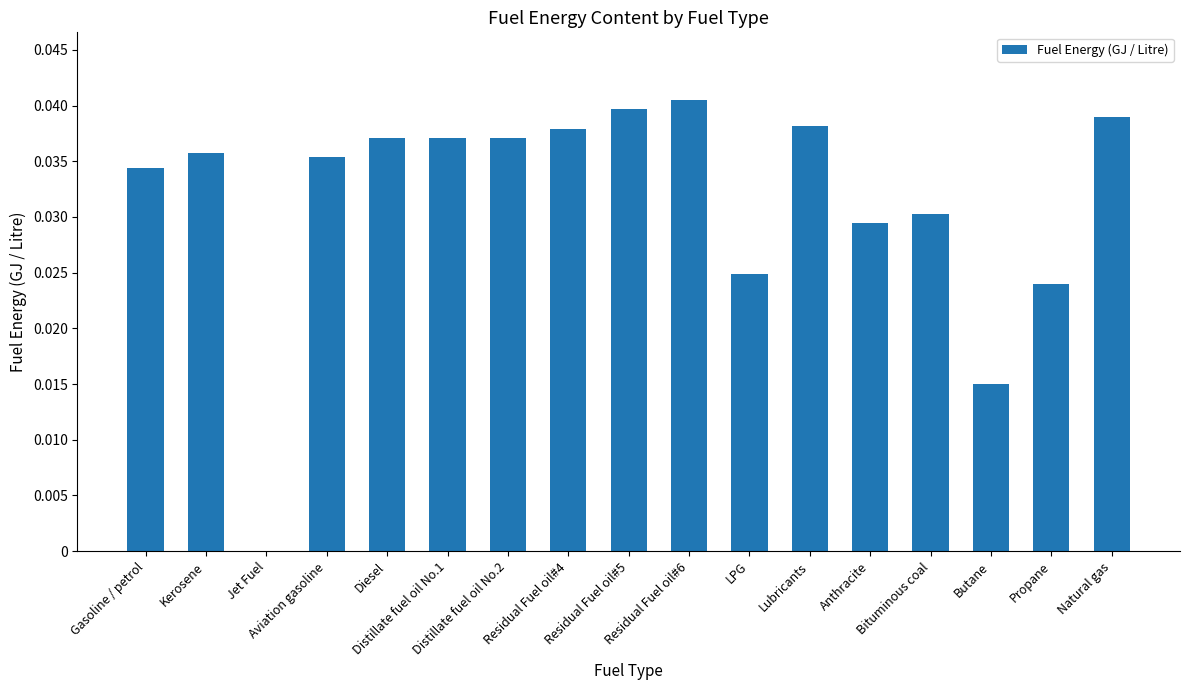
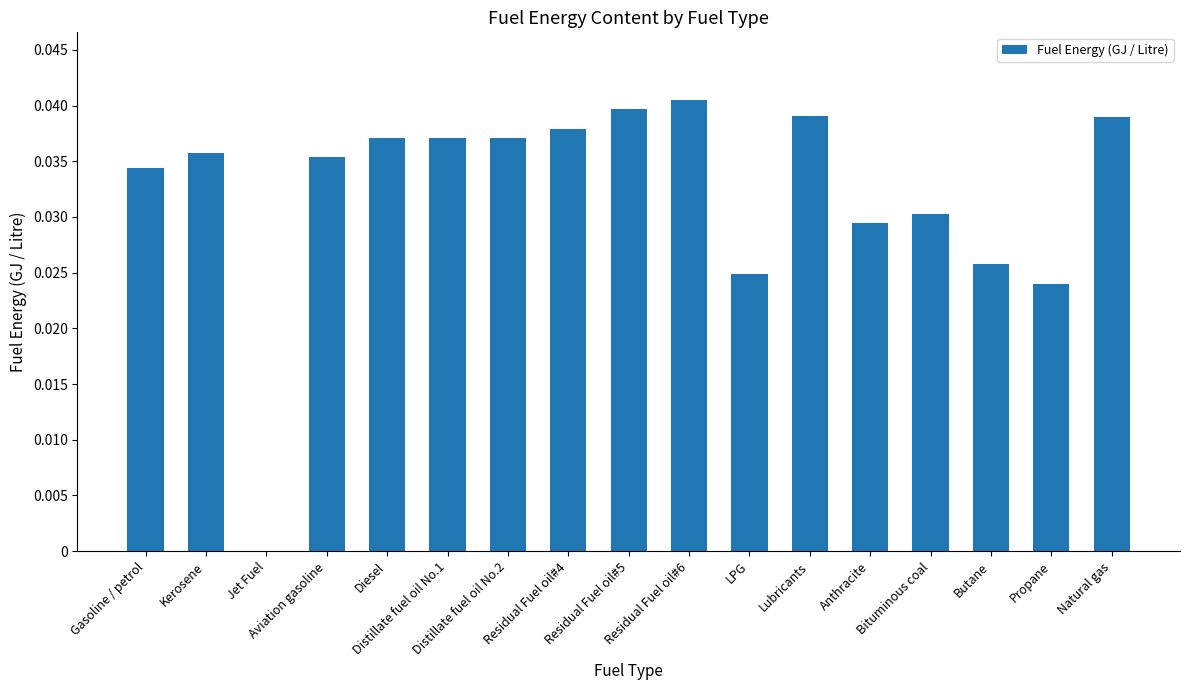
  {
    "Gasoline / petrol": 0.0344,
    "Kerosene": 0.0357,
    "Jet Fuel": 0.0000,
    "Aviation gasoline": 0.0354,
    "Diesel": 0.0371,
    "Distillate fuel oil No.1": 0.0371,
    "Distillate fuel oil No.2": 0.0371,
    "Residual Fuel oil#4": 0.0379,
    "Residual Fuel oil#5": 0.0397,
    "Residual Fuel oil#6": 0.0405,
    "LPG": 0.0249,
-   "Lubricants": 0.0382,
+   "Lubricants": 0.0391,
    "Anthracite": 0.0295,
    "Bituminous coal": 0.0302,
-   "Butane": 0.0150,
+   "Butane": 0.0258,
    "Propane": 0.0240,
    "Natural gas": 0.0390
  }
